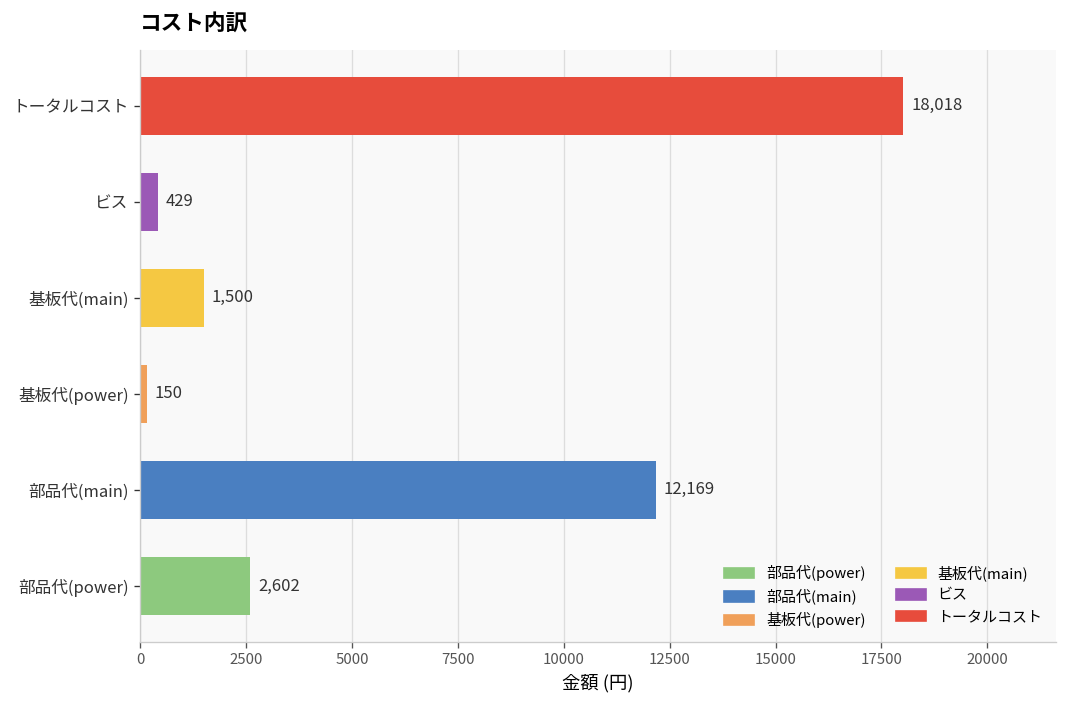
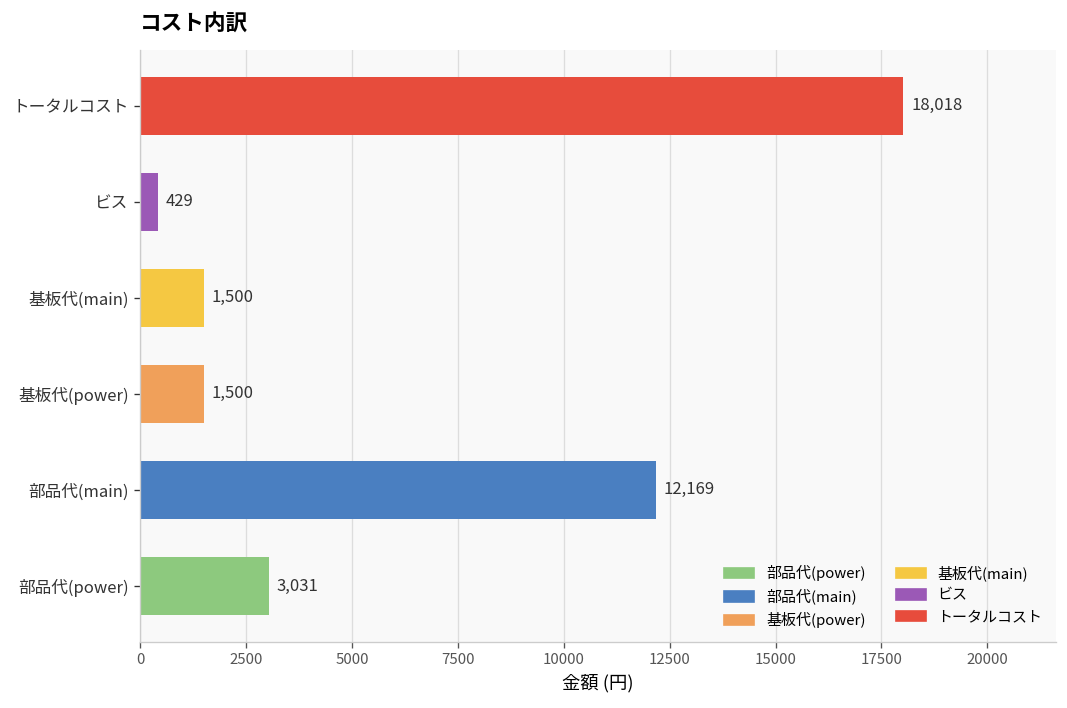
  {
    "トータルコスト": "18,018",
    "ビス": "429",
    "基板代(main)": "1,500",
-   "基板代(power)": "150",
+   "基板代(power)": "1,500",
    "部品代(main)": "12,169",
-   "部品代(power)": "2,602"
+   "部品代(power)": "3,031"
  }
